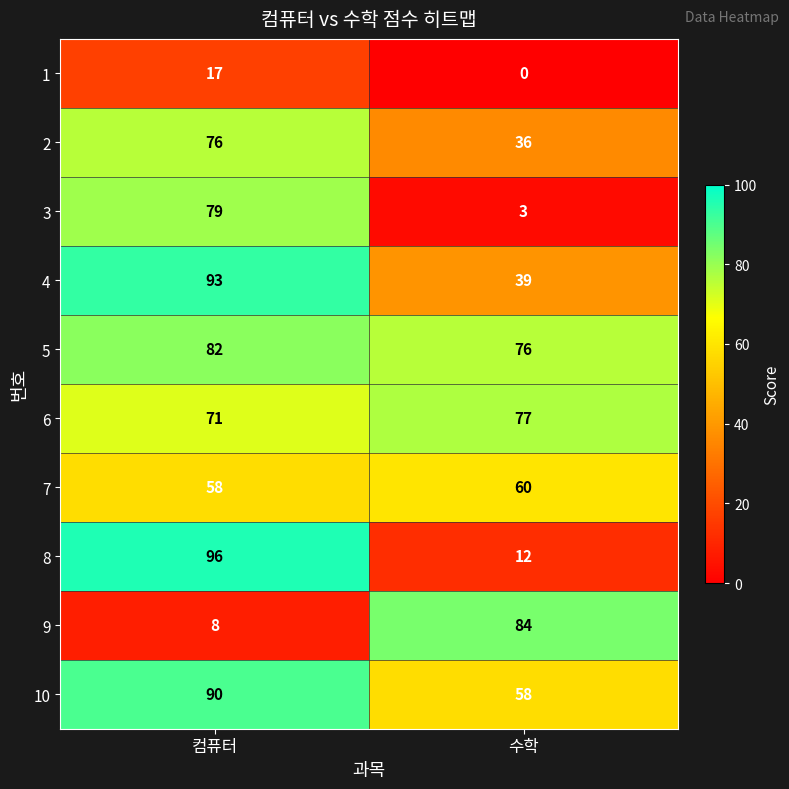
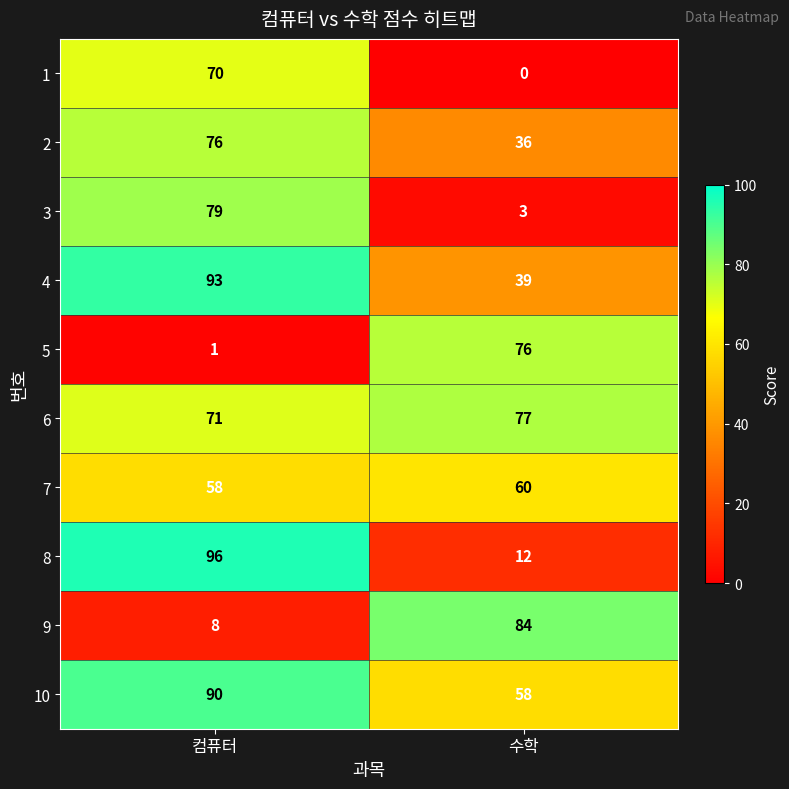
  {
    "1": {
-     "컴퓨터": 17,
+     "컴퓨터": 70,
      "수학": 0
    },
    "2": {
      "컴퓨터": 76,
      "수학": 36
    },
    "3": {
      "컴퓨터": 79,
      "수학": 3
    },
    "4": {
      "컴퓨터": 93,
      "수학": 39
    },
    "5": {
-     "컴퓨터": 82,
+     "컴퓨터": 1,
      "수학": 76
    },
    "6": {
      "컴퓨터": 71,
      "수학": 77
    },
    "7": {
      "컴퓨터": 58,
      "수학": 60
    },
    "8": {
      "컴퓨터": 96,
      "수학": 12
    },
    "9": {
      "컴퓨터": 8,
      "수학": 84
    },
    "10": {
      "컴퓨터": 90,
      "수학": 58
    }
  }
